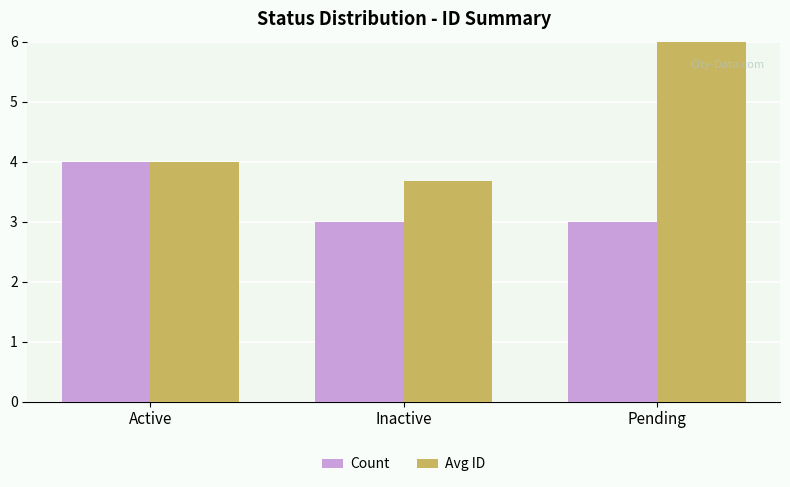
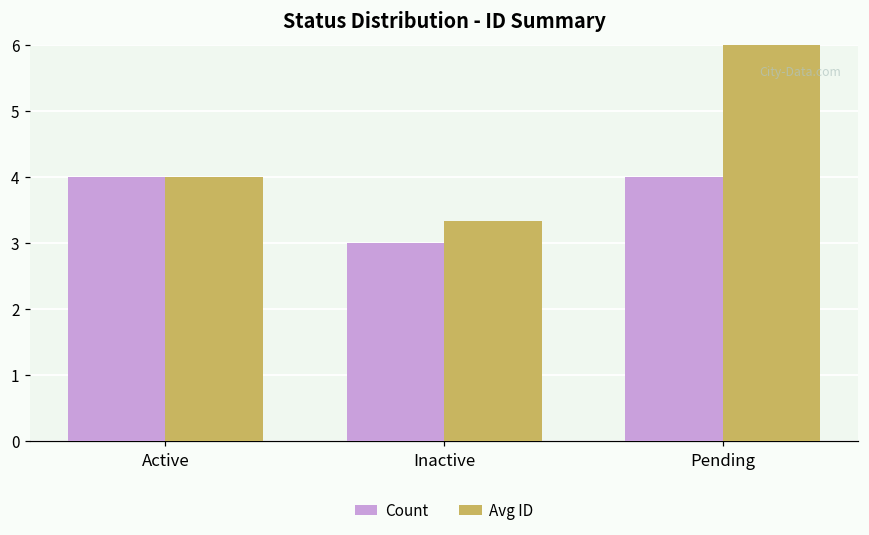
  {
    "Count": {
      "Active": 4,
      "Inactive": 3,
-     "Pending": 3
+     "Pending": 4
    },
    "Avg ID": {
      "Active": 4.0,
-     "Inactive": 3.7
+     "Inactive": 3.3
    }
  }
